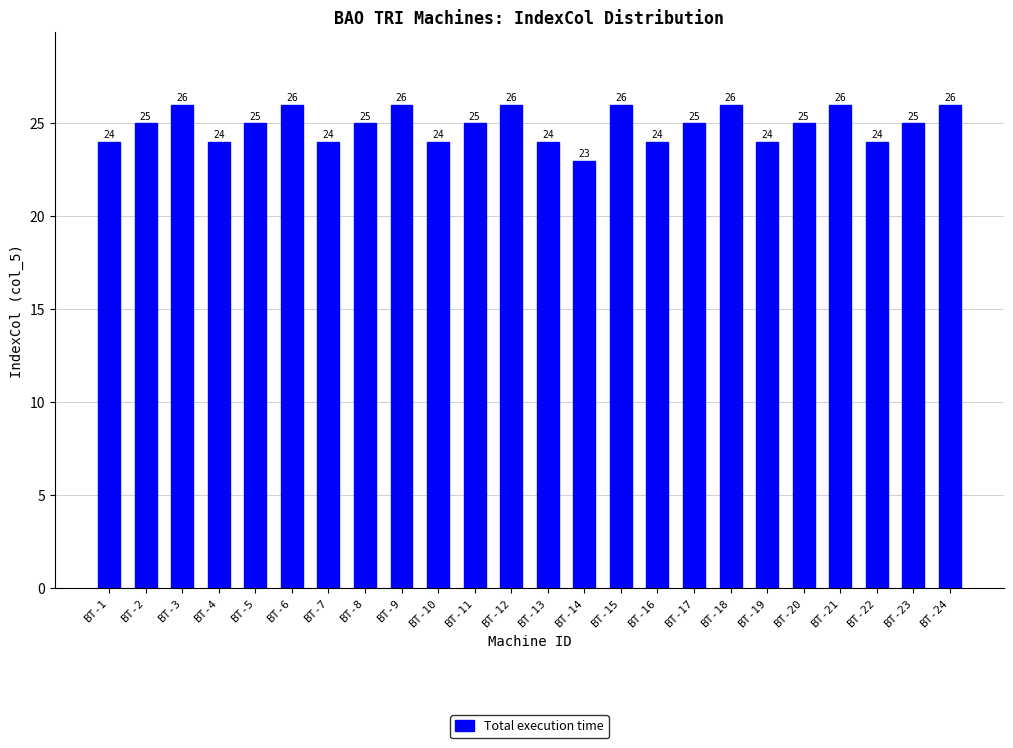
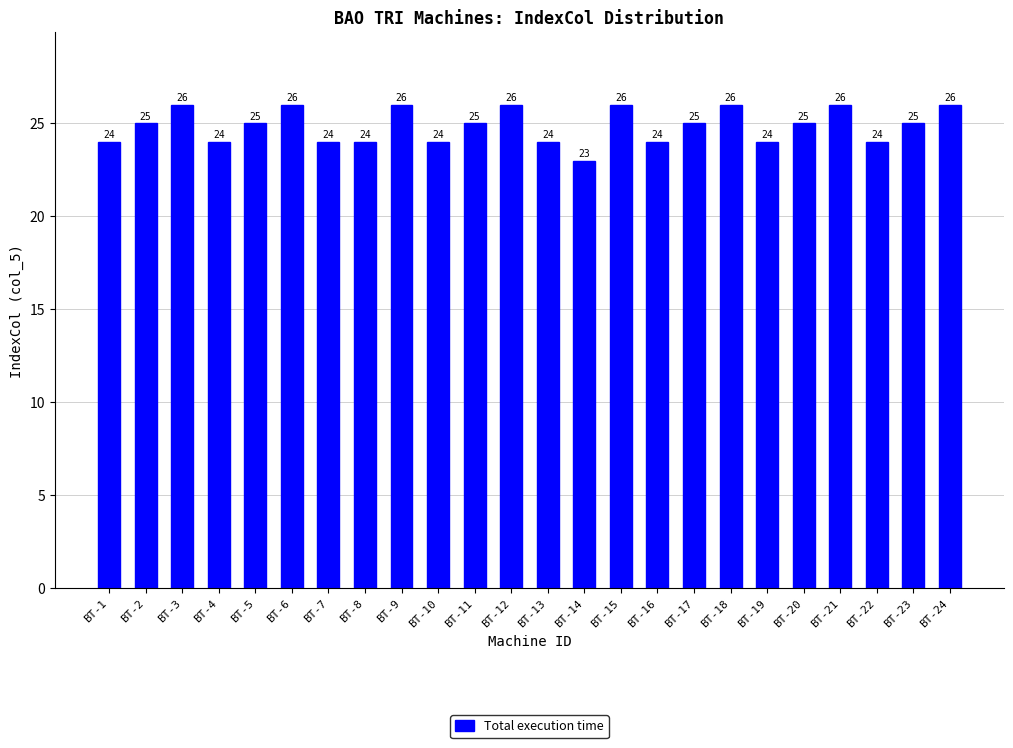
  {
    "BT-1": 24,
    "BT-2": 25,
    "BT-3": 26,
    "BT-4": 24,
    "BT-5": 25,
    "BT-6": 26,
    "BT-7": 24,
-   "BT-8": 25,
+   "BT-8": 24,
    "BT-9": 26,
    "BT-10": 24,
    "BT-11": 25,
    "BT-12": 26,
    "BT-13": 24,
    "BT-14": 23,
    "BT-15": 26,
    "BT-16": 24,
    "BT-17": 25,
    "BT-18": 26,
    "BT-19": 24,
    "BT-20": 25,
    "BT-21": 26,
    "BT-22": 24,
    "BT-23": 25,
    "BT-24": 26
  }
